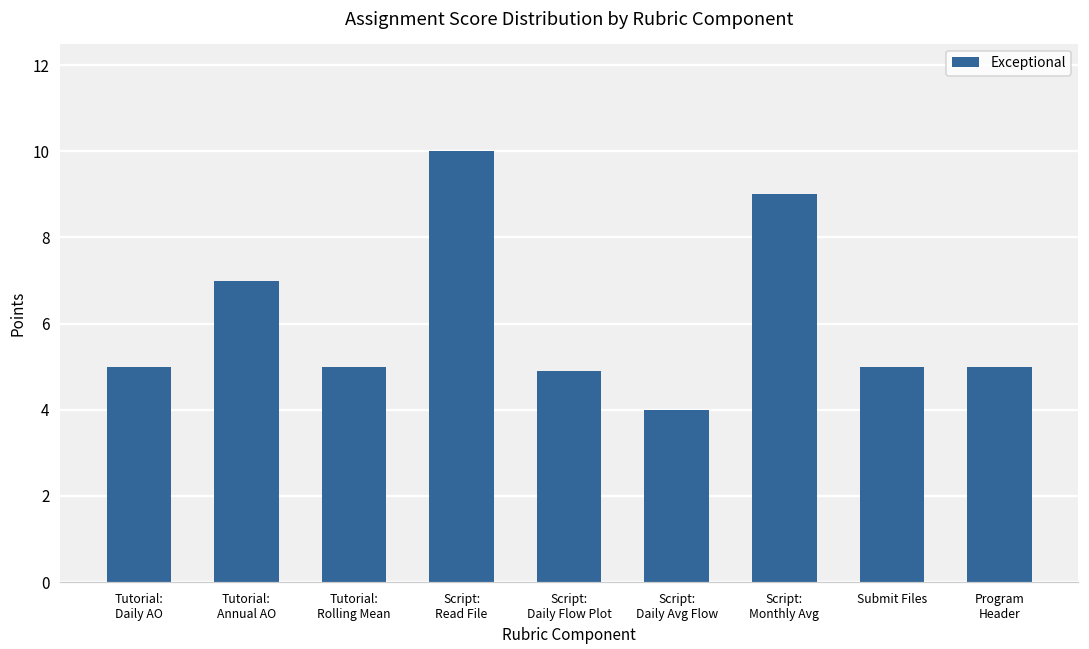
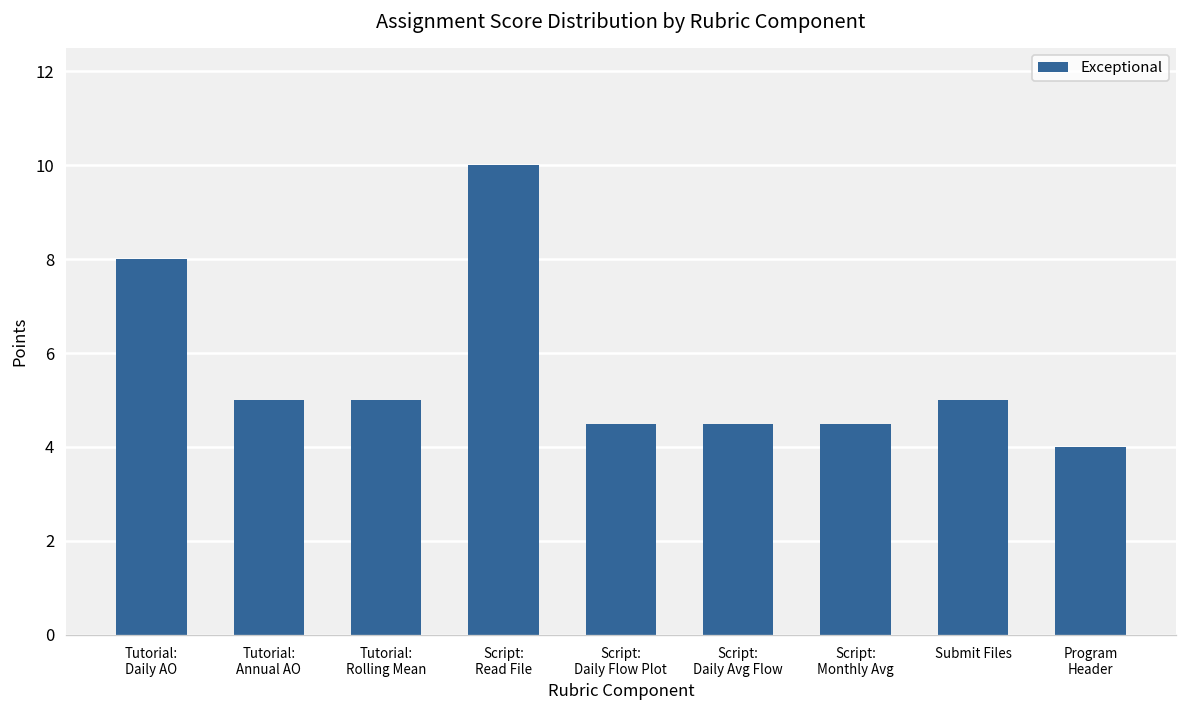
  {
-   "Tutorial: Daily AO": 5,
-   "Tutorial: Annual AO": 7,
+   "Tutorial: Daily AO": 8,
+   "Tutorial: Annual AO": 5,
    "Tutorial: Rolling Mean": 5.0,
    "Script: Read File": 10.0,
-   "Script: Daily Flow Plot": 4.9,
-   "Script: Daily Avg Flow": 4.0,
-   "Script: Monthly Avg": 9.0,
+   "Script: Daily Flow Plot": 4.5,
+   "Script: Daily Avg Flow": 4.5,
+   "Script: Monthly Avg": 4.5,
    "Submit Files": 5.0,
-   "Program Header": 5
+   "Program Header": 4
  }
